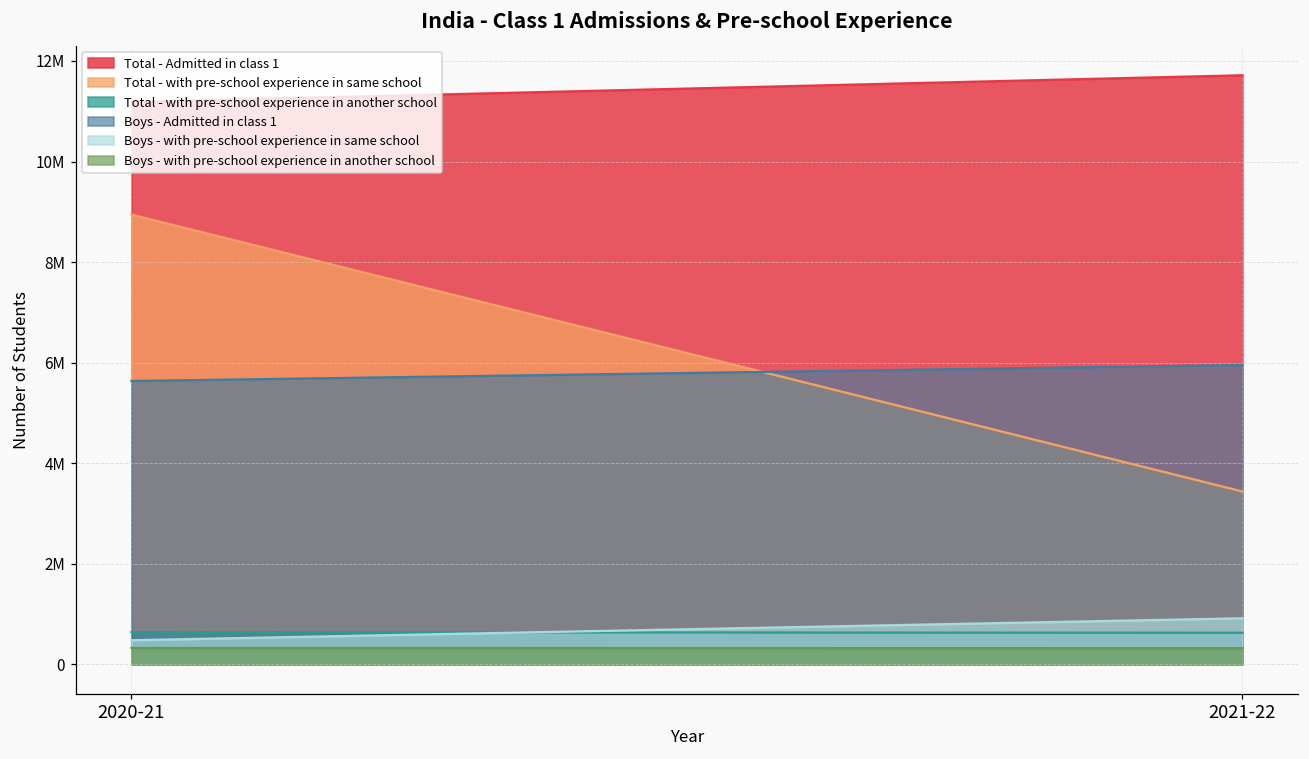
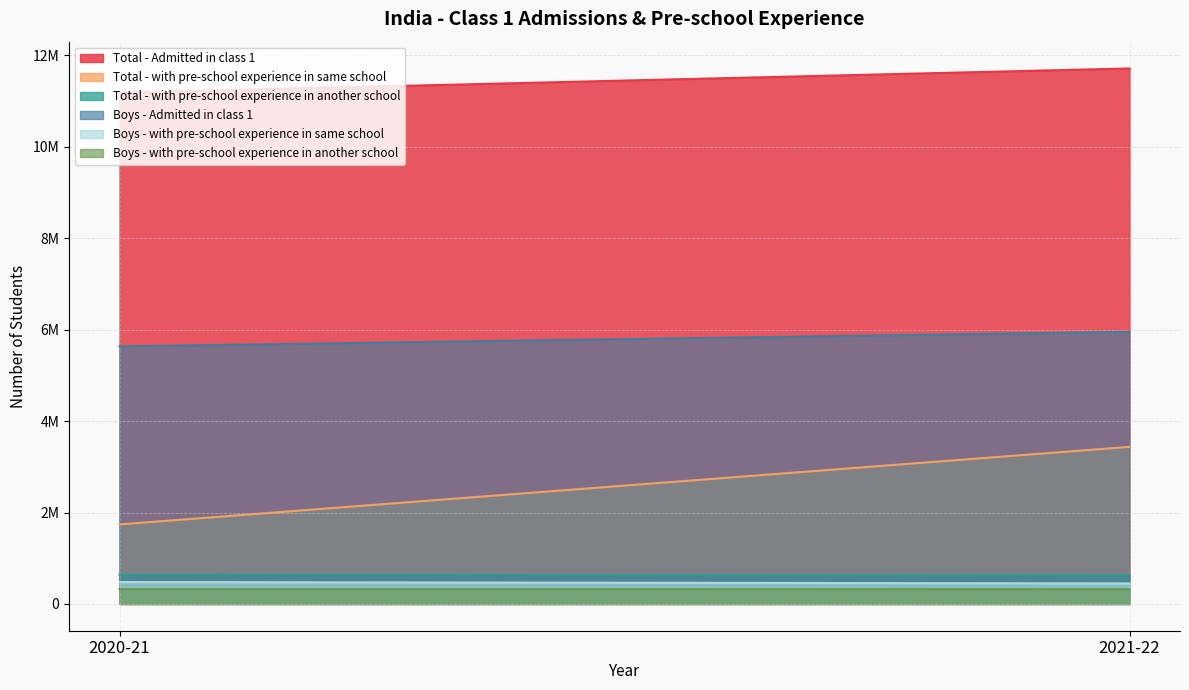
  {
    "Total - Admitted in class 1": {
      "2021-22": 11700000
    },
    "Total - with pre-school experience in same school": {
-     "2020-21": 8900000,
+     "2020-21": 1700000,
      "2021-22": 3400000
    },
    "Boys - with pre-school experience in same school": {
      "2020-21": 500000,
-     "2021-22": 900000
+     "2021-22": 400000
    },
    "Boys - with pre-school experience in another school": {
      "2020-21": 300000,
      "2021-22": 300000
    }
  }
